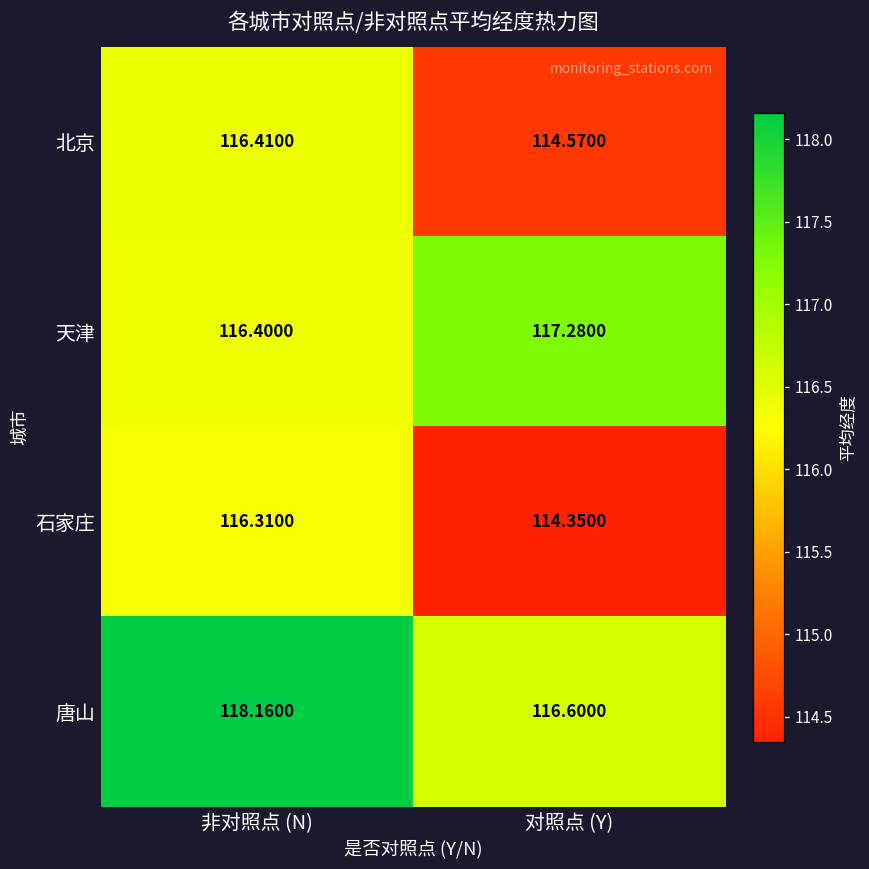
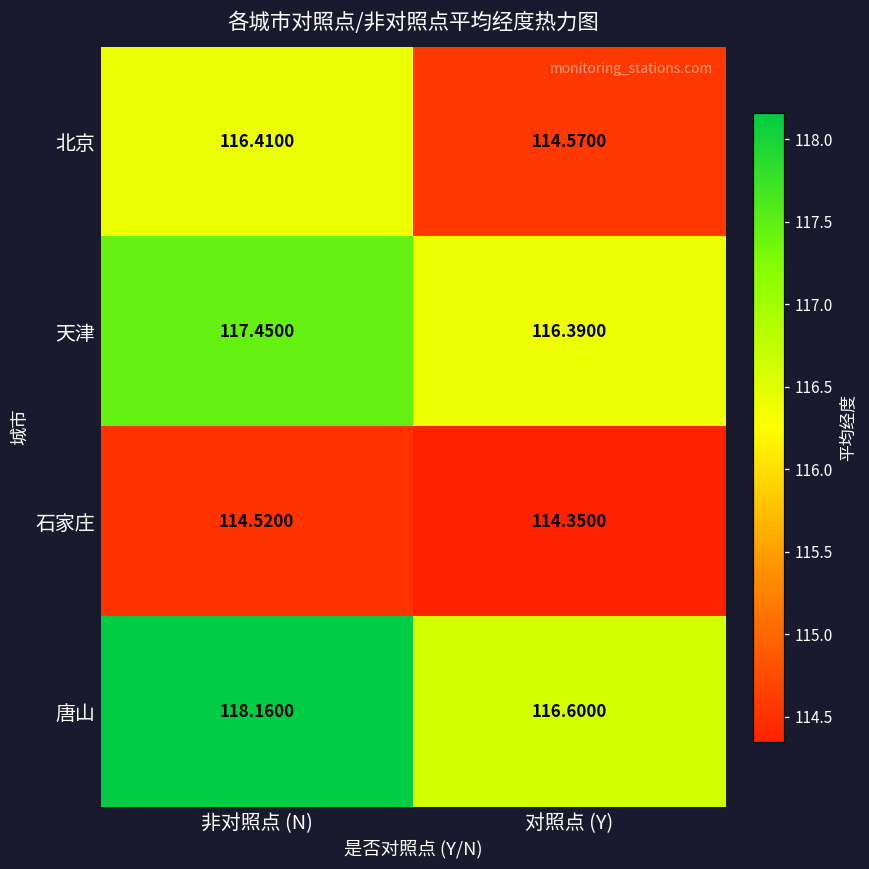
  {
    "北京": {
      "非对照点 (N)": 116.4100
    },
    "天津": {
-     "非对照点 (N)": 116.4000,
-     "对照点 (Y)": 117.2800
+     "非对照点 (N)": 117.4500,
+     "对照点 (Y)": 116.3900
    },
    "石家庄": {
-     "非对照点 (N)": 116.3100,
+     "非对照点 (N)": 114.5200,
      "对照点 (Y)": 114.3500
    },
    "唐山": {
      "非对照点 (N)": 118.1600,
      "对照点 (Y)": 116.6000
    }
  }
